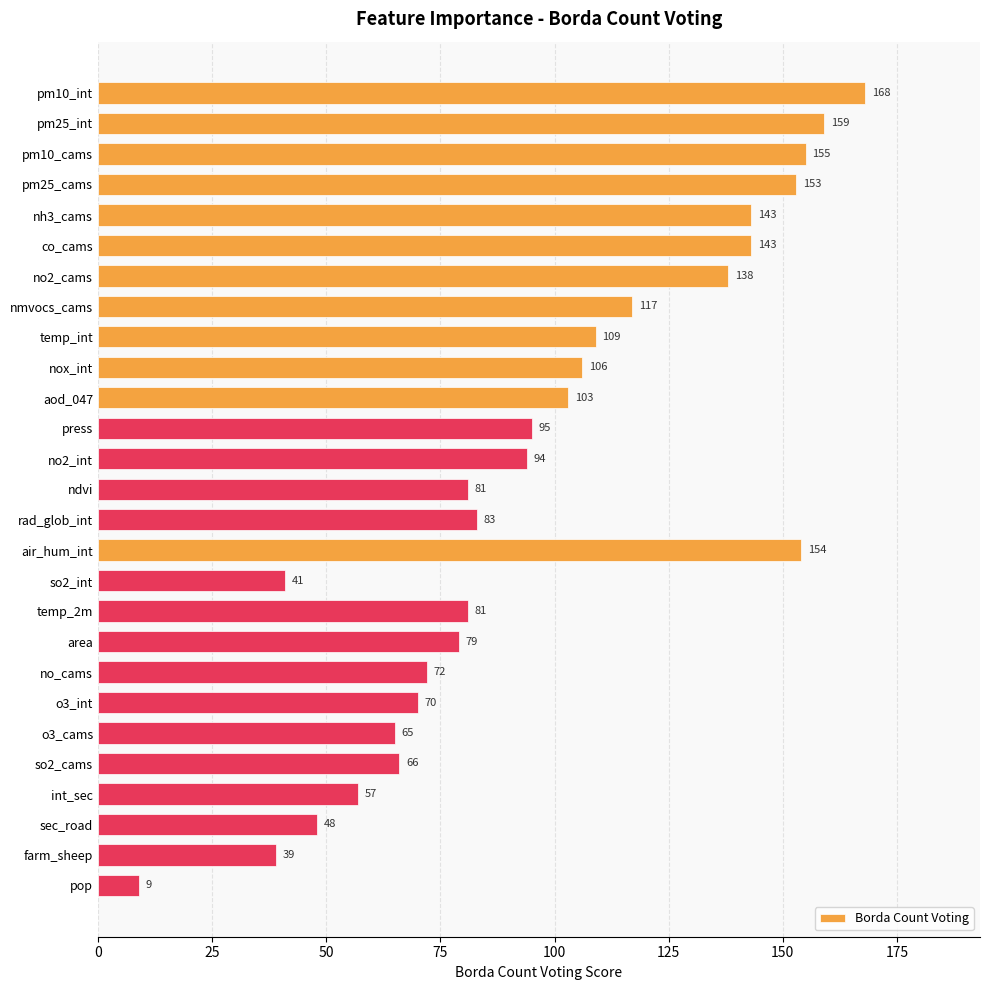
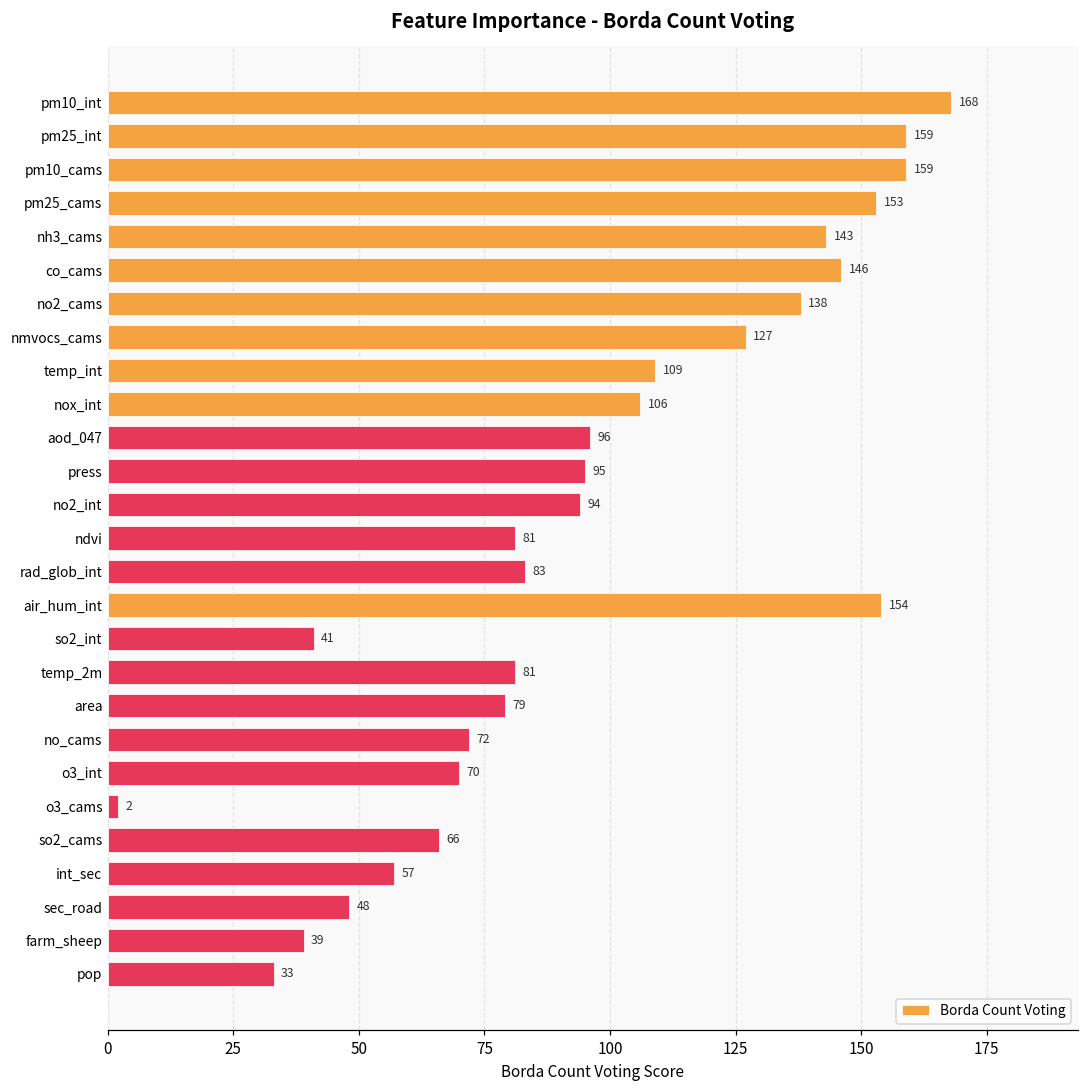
  {
    "pm10_int": 168,
    "pm25_int": 159,
-   "pm10_cams": 155,
+   "pm10_cams": 159,
    "pm25_cams": 153,
    "nh3_cams": 143,
-   "co_cams": 143,
+   "co_cams": 146,
    "no2_cams": 138,
-   "nmvocs_cams": 117,
+   "nmvocs_cams": 127,
    "temp_int": 109,
    "nox_int": 106,
-   "aod_047": 103,
+   "aod_047": 96,
    "press": 95,
    "no2_int": 94,
    "ndvi": 81,
    "rad_glob_int": 83,
    "air_hum_int": 154,
    "so2_int": 41,
    "temp_2m": 81,
    "area": 79,
    "no_cams": 72,
    "o3_int": 70,
-   "o3_cams": 65,
+   "o3_cams": 2,
    "so2_cams": 66,
    "int_sec": 57,
    "sec_road": 48,
    "farm_sheep": 39,
-   "pop": 9
+   "pop": 33
  }
